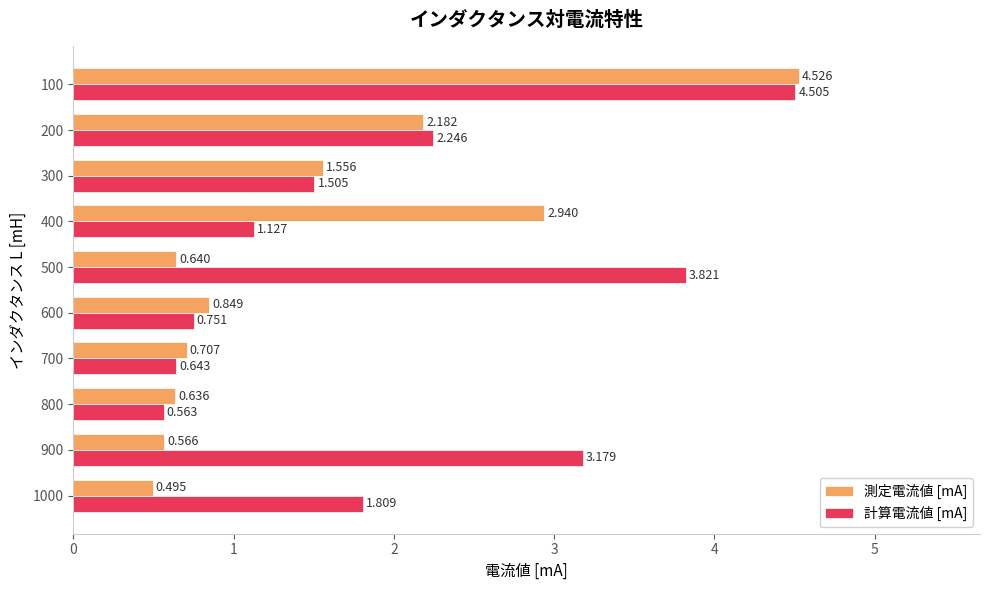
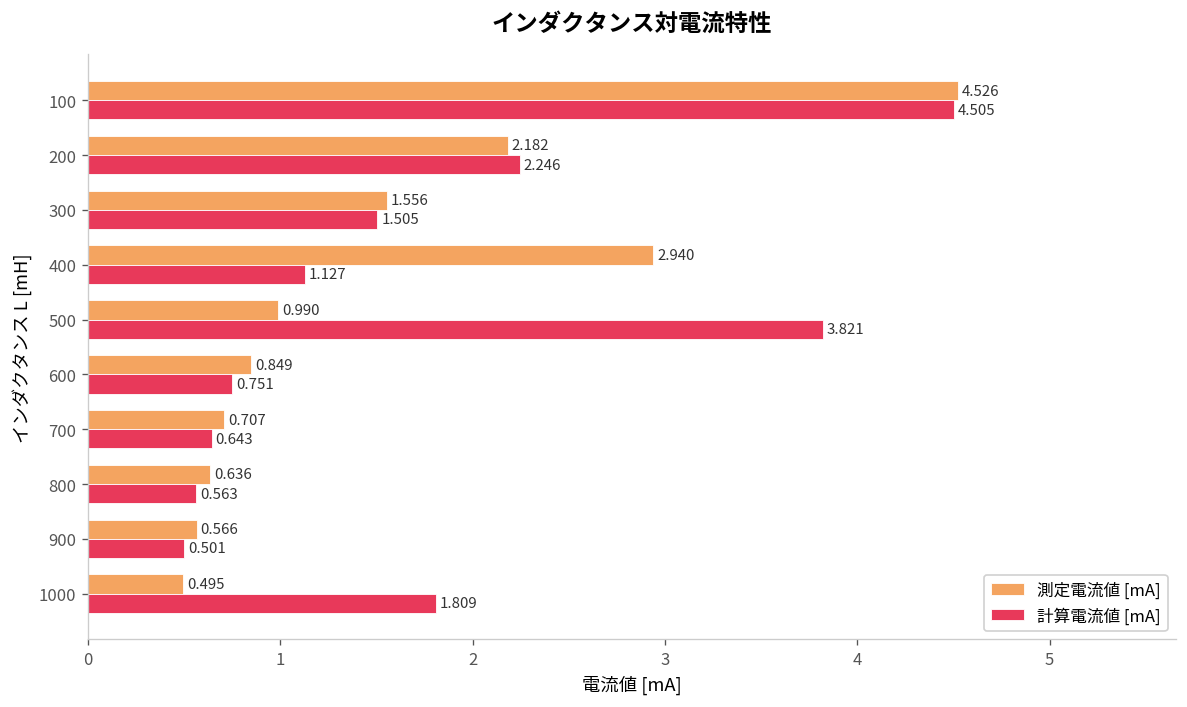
  {
    "測定電流値 [mA]": {
      "100": 4.526,
      "200": 2.182,
      "300": 1.556,
      "400": 2.940,
-     "500": 0.640,
+     "500": 0.990,
      "600": 0.849,
      "700": 0.707,
      "800": 0.636,
      "900": 0.566,
      "1000": 0.495
    },
    "計算電流値 [mA]": {
      "100": 4.505,
      "200": 2.246,
      "300": 1.505,
      "400": 1.127,
      "500": 3.821,
      "600": 0.751,
      "700": 0.643,
      "800": 0.563,
-     "900": 3.179,
+     "900": 0.501,
      "1000": 1.809
    }
  }
